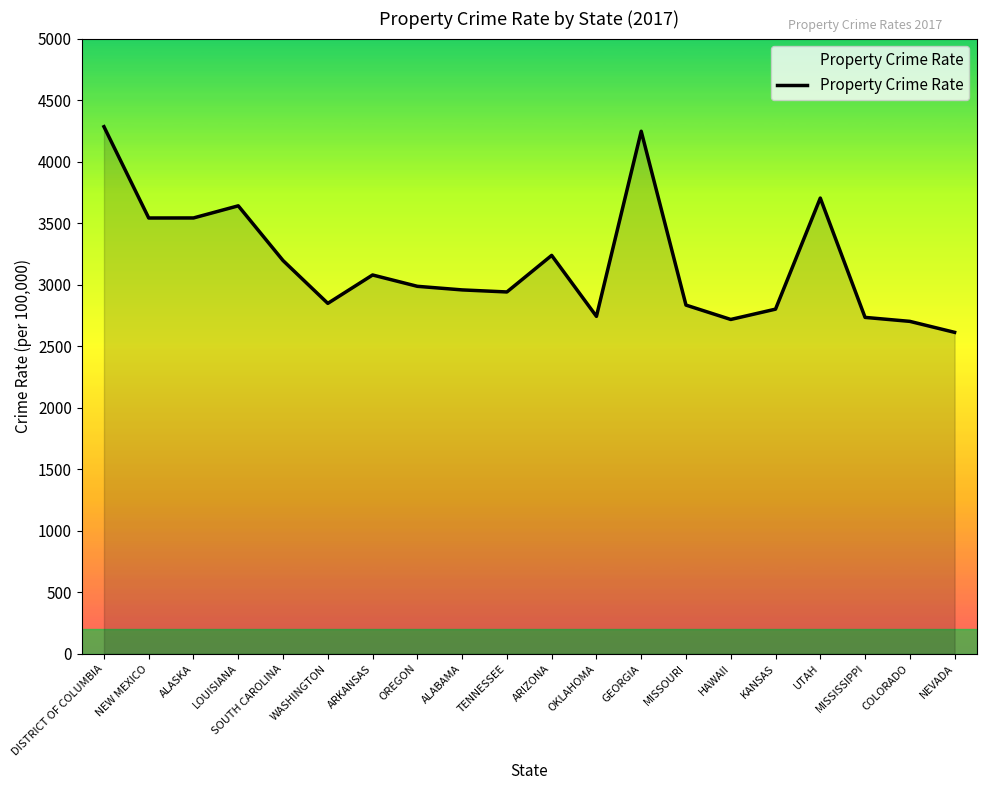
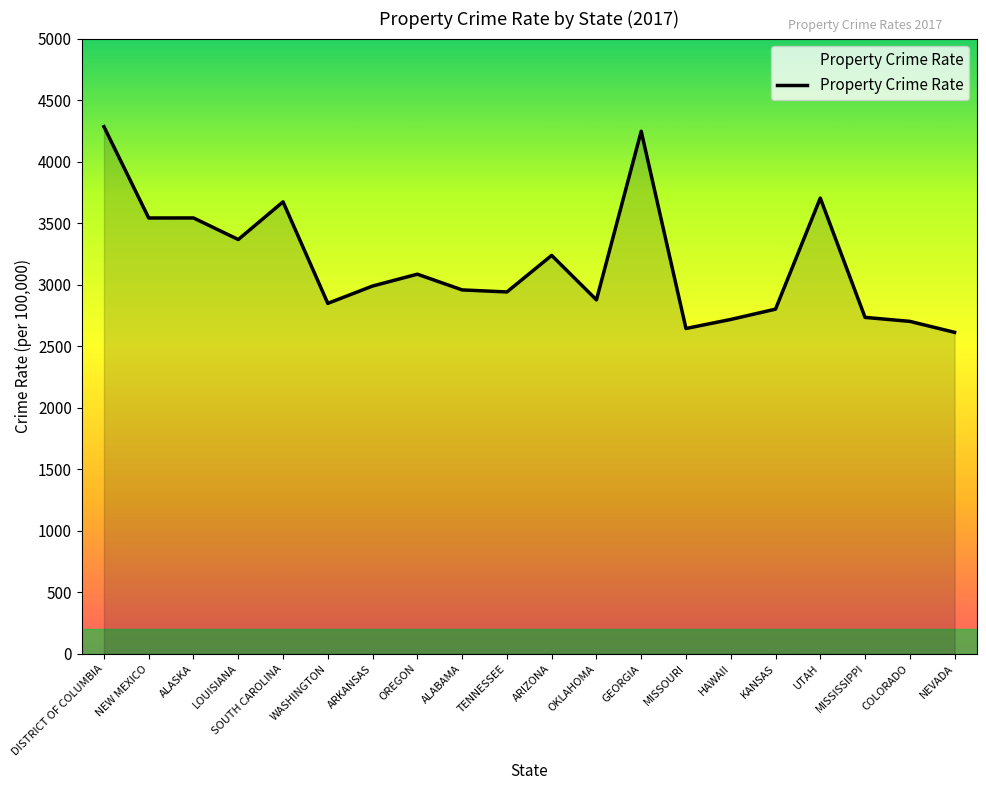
  {
    "DISTRICT OF COLUMBIA": 4280,
    "NEW MEXICO": 3540,
    "ALASKA": 3540,
-   "LOUISIANA": 3640,
-   "SOUTH CAROLINA": 3200,
+   "LOUISIANA": 3370,
+   "SOUTH CAROLINA": 3670,
    "WASHINGTON": 2850,
-   "ARKANSAS": 3080,
-   "OREGON": 2990,
+   "ARKANSAS": 2990,
+   "OREGON": 3090,
    "ALABAMA": 2960,
    "TENNESSEE": 2940,
    "ARIZONA": 3240,
-   "OKLAHOMA": 2740,
+   "OKLAHOMA": 2880,
    "GEORGIA": 4250,
-   "MISSOURI": 2830,
+   "MISSOURI": 2640,
    "HAWAII": 2720,
    "KANSAS": 2800,
    "UTAH": 3700,
    "MISSISSIPPI": 2730,
    "COLORADO": 2700,
    "NEVADA": 2610
  }
